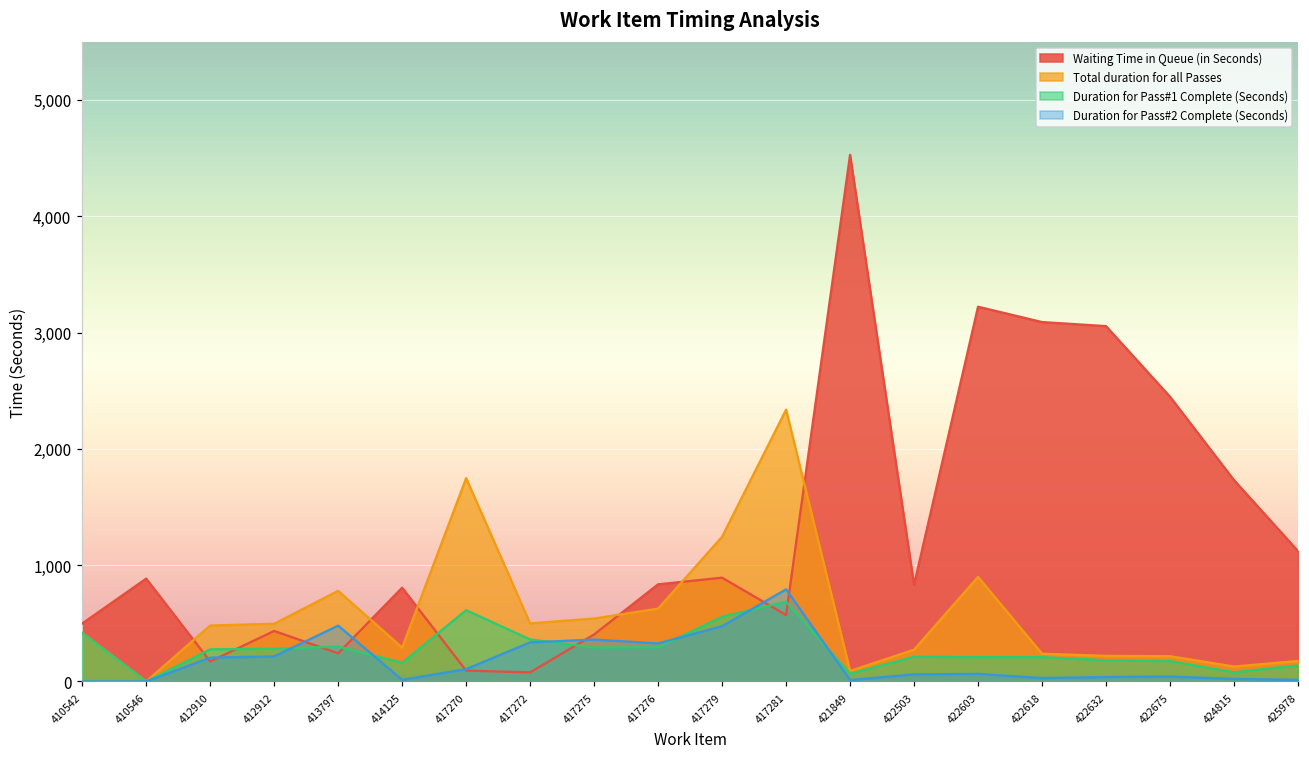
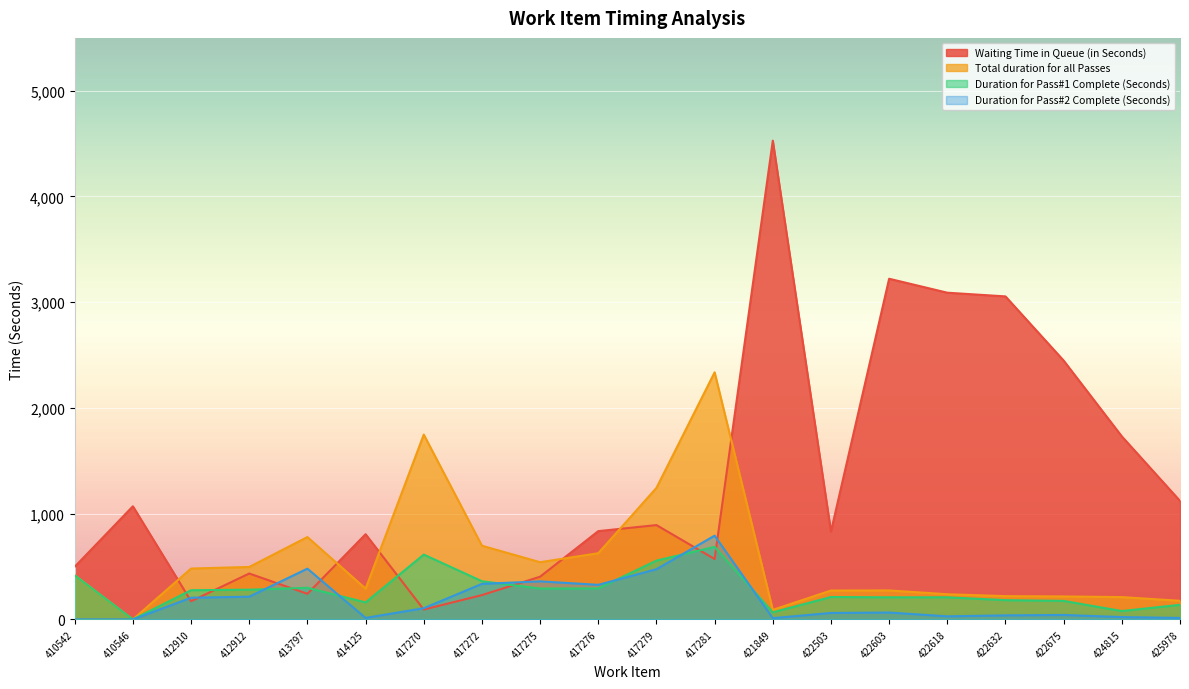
  {
    "Waiting Time in Queue (in Seconds)": {
      "410542": "500",
-     "410546": "880",
+     "410546": "1,070",
      "412910": "170",
      "412912": "430",
      "413797": "240",
      "414125": "810",
-     "417272": "80",
+     "417272": "230",
      "417275": "400",
      "417276": "840",
      "417279": "890",
      "417281": "570",
      "421849": "4,530",
      "422503": "830",
      "422603": "3,220",
      "422618": "3,090",
      "422632": "3,060",
      "422675": "2,450",
      "424815": "1,730",
      "425978": "1,120"
    },
    "Total duration for all Passes": {
      "412910": "480",
      "412912": "500",
      "413797": "780",
      "414125": "290",
      "417270": "1,750",
-     "417272": "500",
+     "417272": "700",
      "417275": "540",
      "417276": "630",
      "417279": "1,240",
      "417281": "2,340",
      "422503": "270",
-     "422603": "900",
+     "422603": "270",
      "422618": "240",
      "422632": "220",
      "422675": "220",
-     "424815": "130",
+     "424815": "210",
      "425978": "180"
    },
    "Duration for Pass#1 Complete (Seconds)": {
      "412910": "280",
      "412912": "280",
      "413797": "300",
      "414125": "160",
      "417270": "610",
      "417272": "360",
      "417275": "290",
      "417276": "290",
      "417279": "560",
      "417281": "690",
      "422503": "210",
      "422603": "210",
      "422618": "210",
      "422632": "180",
      "422675": "180",
      "424815": "80",
      "425978": "140"
    },
    "Duration for Pass#2 Complete (Seconds)": {
      "410542": "0",
      "412910": "210",
      "412912": "220",
      "413797": "480",
      "414125": "10",
      "417272": "340",
      "417275": "360",
      "417276": "330",
      "417279": "480",
      "417281": "790",
      "421849": "10",
      "422503": "60",
      "422603": "70",
      "422618": "30",
      "422632": "40",
      "422675": "40",
      "424815": "20",
      "425978": "10"
    }
  }
